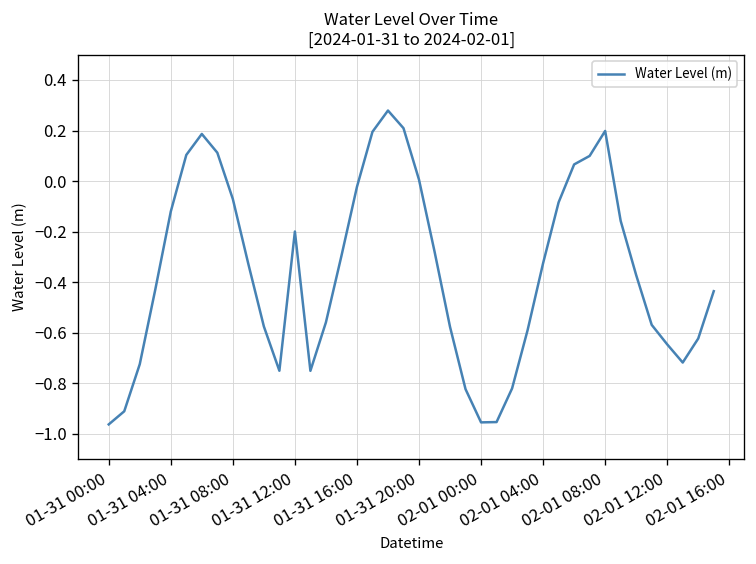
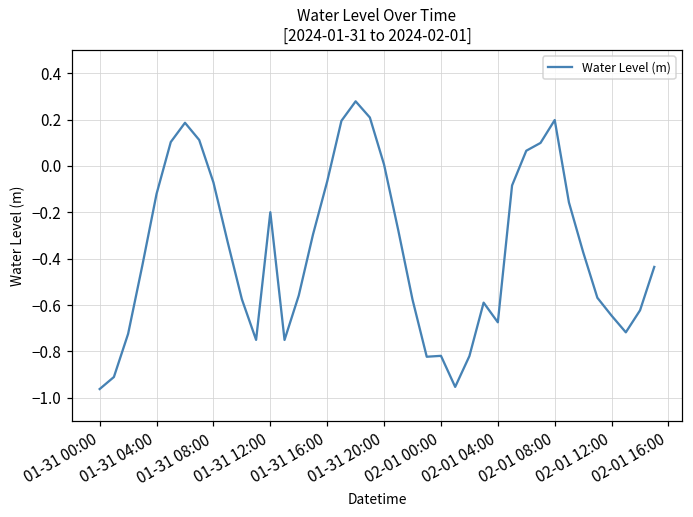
  {
    "01-31 00:00": -0.96,
    "01-31 04:00": -0.12,
    "01-31 08:00": -0.07,
    "01-31 12:00": -0.20,
-   "01-31 16:00": -0.02,
+   "01-31 16:00": -0.07,
    "01-31 20:00": 0.01,
-   "02-01 00:00": -0.95,
-   "02-01 04:00": -0.32,
+   "02-01 00:00": -0.82,
+   "02-01 04:00": -0.67,
    "02-01 08:00": 0.20,
    "02-01 12:00": -0.65
  }
